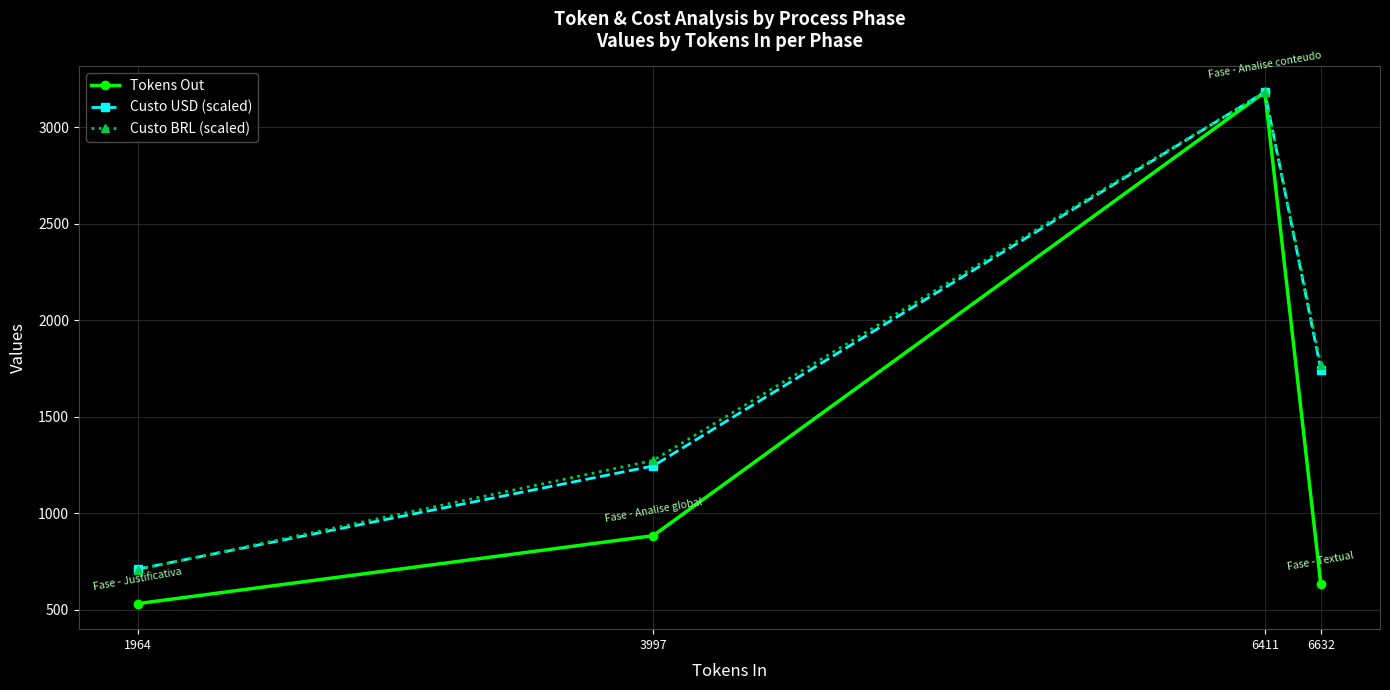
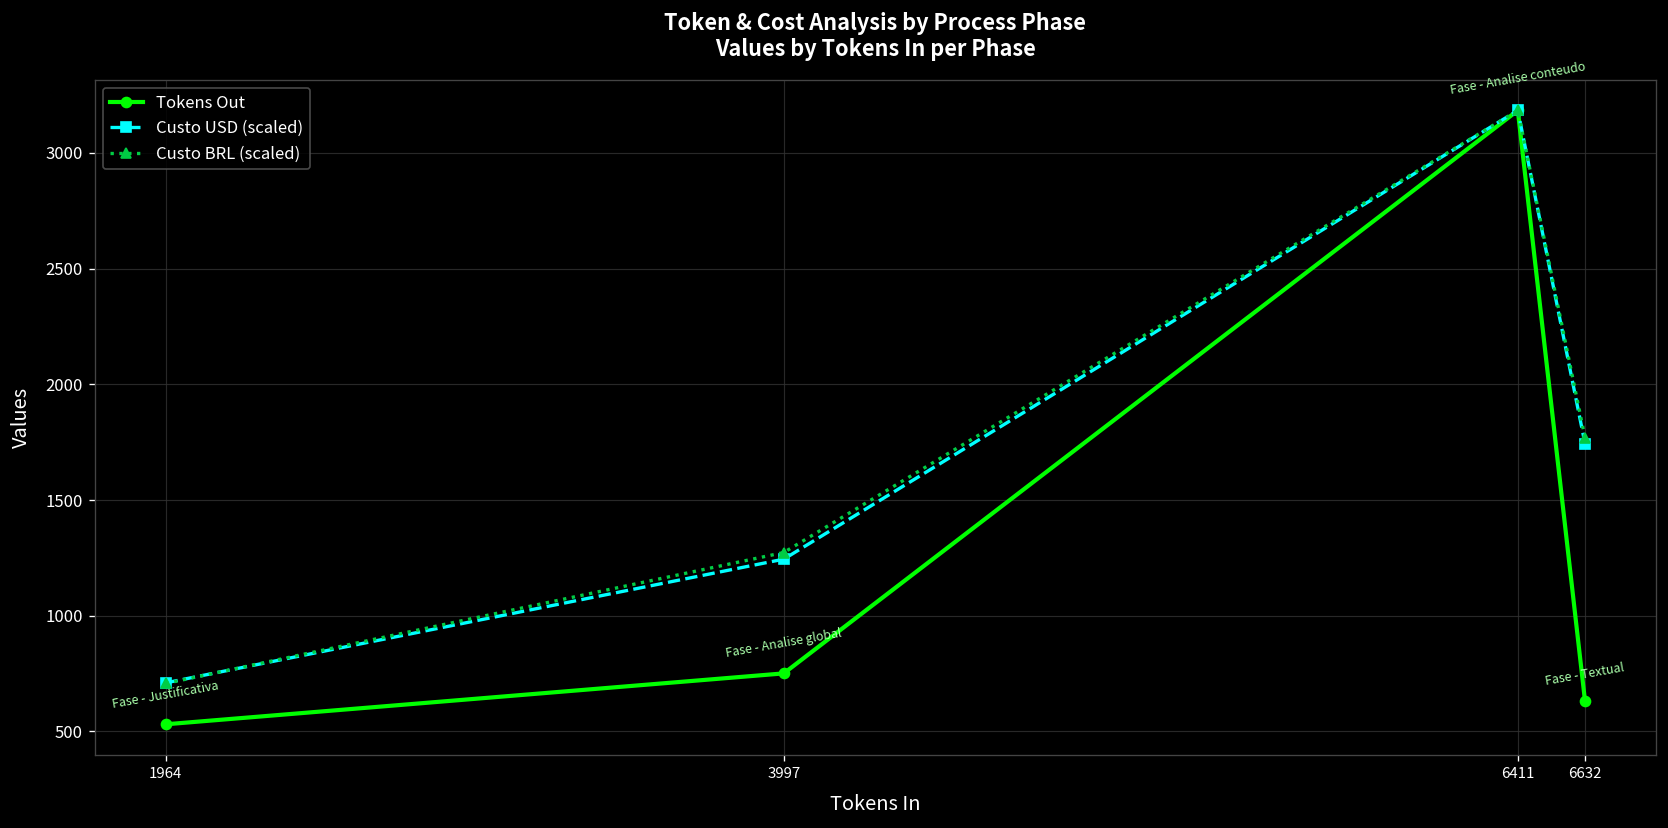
  {
    "Tokens Out": {
      "1964": 530,
-     "3997": 880,
+     "3997": 750,
      "6632": 630
    },
    "Custo USD (scaled)": {
      "3997": 1240,
      "6632": 1740
    },
    "Custo BRL (scaled)": {
      "3997": 1270,
      "6632": 1770
    }
  }
